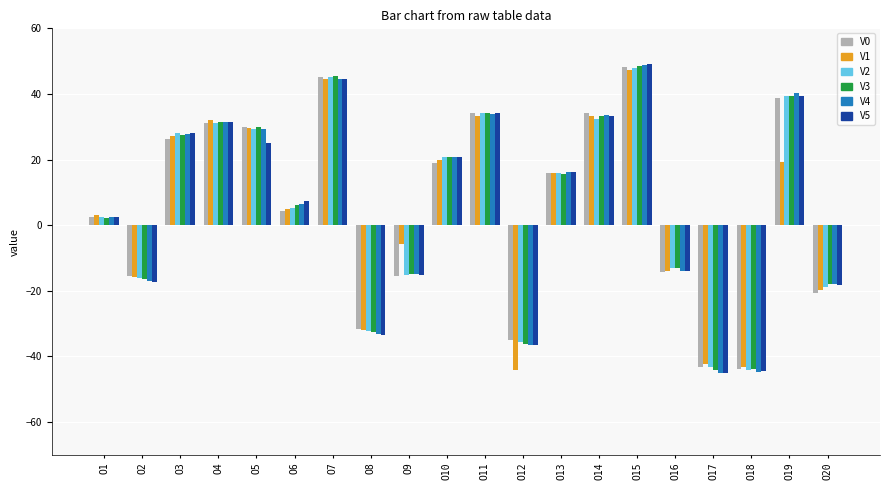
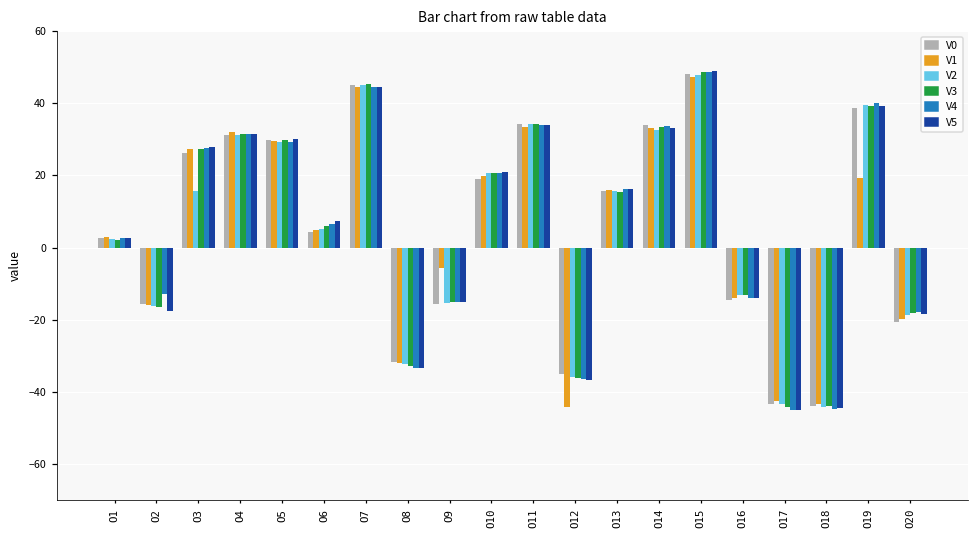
  {
    "V0": {
      "O1": 3,
      "O2": -16,
      "O3": 26,
      "O4": 31,
      "O5": 30,
      "O6": 4,
      "O7": 45,
      "O8": -32,
      "O9": -16,
      "O10": 19,
      "O11": 34,
      "O12": -35,
      "O13": 16,
      "O14": 34,
      "O15": 48,
      "O16": -14,
      "O17": -43,
      "O18": -44,
      "O19": 39,
      "O20": -21
    },
    "V1": {
      "O1": 3,
      "O2": -16,
      "O3": 27,
      "O4": 32,
      "O5": 30,
      "O6": 5,
      "O7": 45,
      "O8": -32,
      "O9": -6,
      "O10": 20,
      "O11": 33,
      "O12": -44,
      "O13": 16,
      "O14": 33,
      "O15": 47,
      "O16": -14,
      "O17": -42,
      "O18": -43,
      "O19": 19,
      "O20": -20
    },
    "V2": {
      "O1": 3,
      "O2": -16,
-     "O3": 28,
+     "O3": 16,
      "O4": 31,
      "O5": 29,
      "O6": 5,
      "O7": 45,
      "O8": -32,
      "O9": -15,
      "O10": 21,
      "O11": 34,
      "O12": -36,
      "O13": 16,
      "O14": 32,
      "O15": 48,
      "O16": -13,
      "O17": -43,
      "O18": -44,
      "O19": 39,
      "O20": -19
    },
    "V3": {
      "O1": 2,
      "O2": -17,
      "O3": 27,
      "O4": 32,
      "O5": 30,
      "O6": 6,
      "O7": 45,
      "O8": -33,
      "O9": -15,
      "O10": 21,
      "O11": 34,
      "O12": -36,
      "O13": 16,
      "O14": 33,
      "O15": 49,
      "O16": -13,
      "O17": -44,
      "O18": -44,
      "O19": 39,
      "O20": -18
    },
    "V4": {
      "O1": 3,
-     "O2": -17,
+     "O2": -13,
      "O3": 28,
      "O4": 32,
      "O5": 29,
      "O6": 7,
      "O7": 45,
      "O8": -33,
      "O9": -15,
      "O10": 21,
      "O11": 34,
      "O12": -37,
      "O13": 16,
      "O14": 34,
      "O15": 49,
      "O16": -14,
      "O17": -45,
      "O18": -45,
      "O19": 40,
      "O20": -18
    },
    "V5": {
      "O1": 3,
      "O2": -17,
      "O3": 28,
      "O4": 31,
-     "O5": 25,
+     "O5": 30,
      "O6": 7,
      "O7": 45,
      "O8": -33,
      "O9": -15,
      "O10": 21,
      "O11": 34,
      "O12": -37,
      "O13": 16,
      "O14": 33,
      "O15": 49,
      "O16": -14,
      "O17": -45,
      "O18": -44,
      "O19": 39,
      "O20": -18
    }
  }
